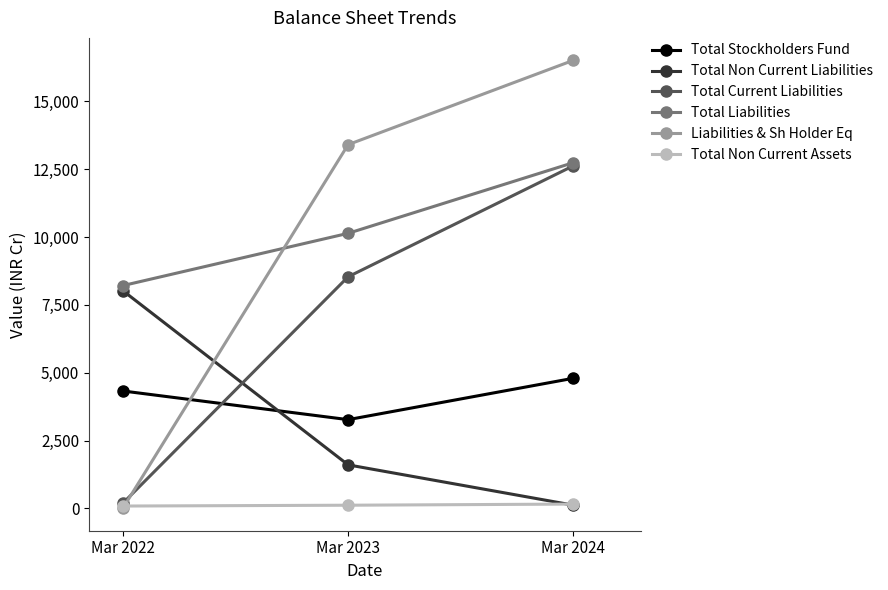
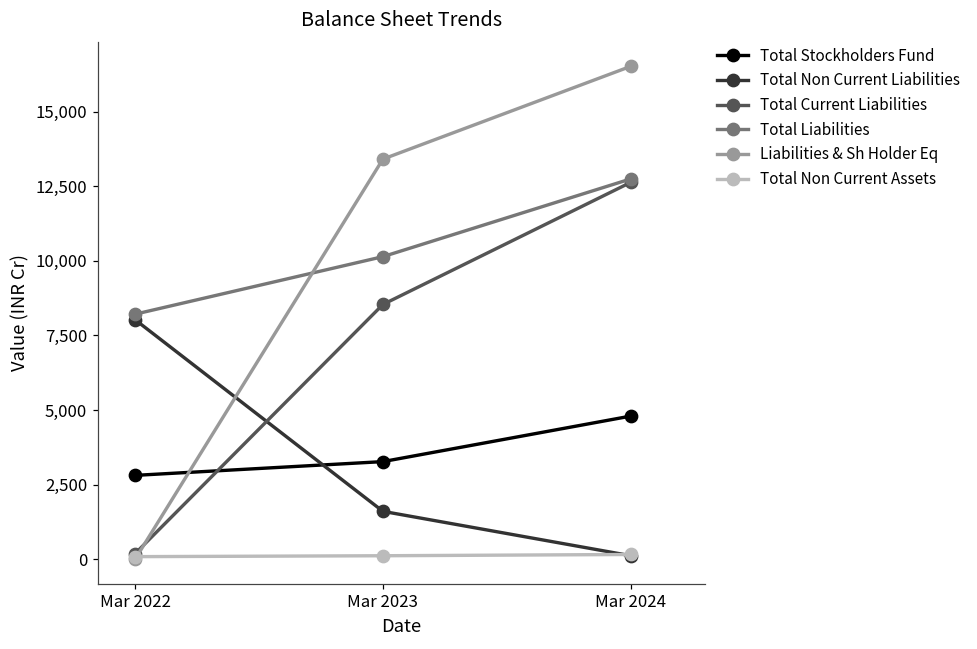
  {
    "Total Stockholders Fund": {
-     "Mar 2022": "4,300",
+     "Mar 2022": "2,800",
      "Mar 2023": "3,300",
      "Mar 2024": "4,800"
    }
  }
